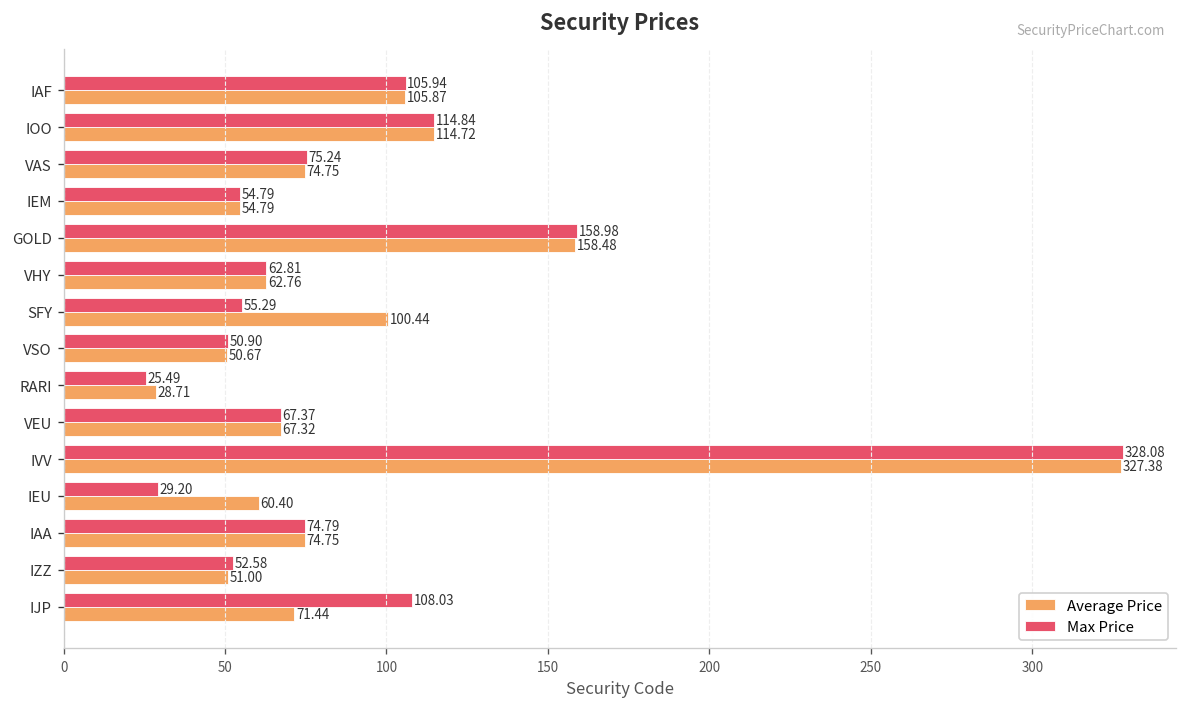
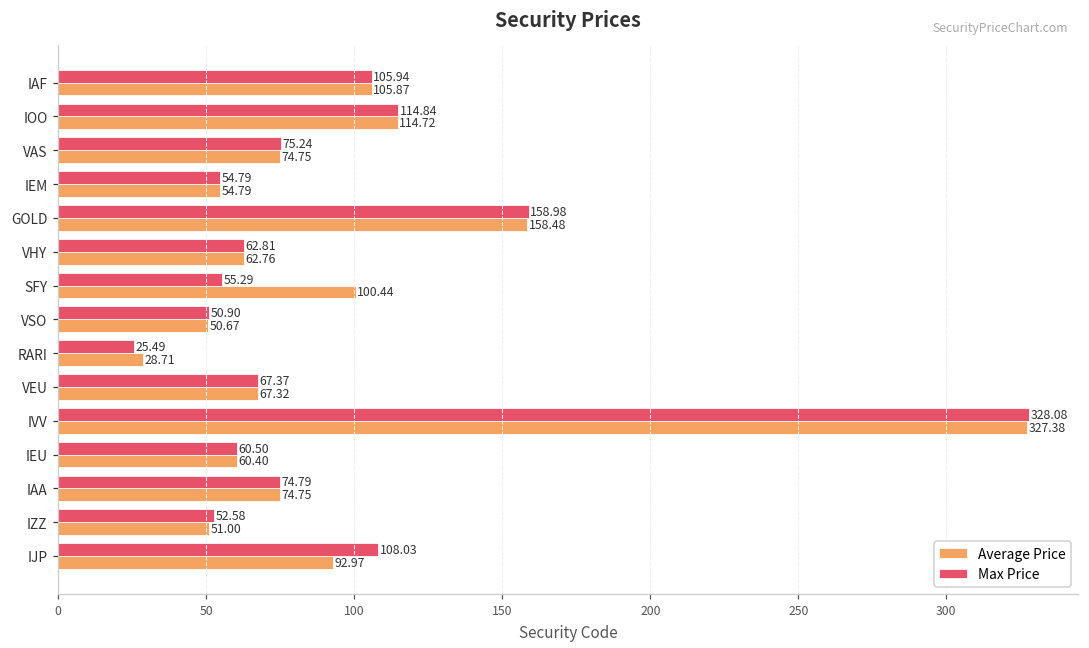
  {
    "Average Price": {
      "IAF": 105.87,
      "IOO": 114.72,
      "VAS": 74.75,
      "IEM": 54.79,
      "GOLD": 158.48,
      "VHY": 62.76,
      "SFY": 100.44,
      "VSO": 50.67,
      "RARI": 28.71,
      "VEU": 67.32,
      "IVV": 327.38,
      "IEU": 60.40,
      "IAA": 74.75,
      "IZZ": 51.00,
-     "IJP": 71.44
+     "IJP": 92.97
    },
    "Max Price": {
      "IAF": 105.94,
      "IOO": 114.84,
      "VAS": 75.24,
      "IEM": 54.79,
      "GOLD": 158.98,
      "VHY": 62.81,
      "SFY": 55.29,
      "VSO": 50.90,
      "RARI": 25.49,
      "VEU": 67.37,
      "IVV": 328.08,
-     "IEU": 29.20,
+     "IEU": 60.50,
      "IAA": 74.79,
      "IZZ": 52.58,
      "IJP": 108.03
    }
  }
